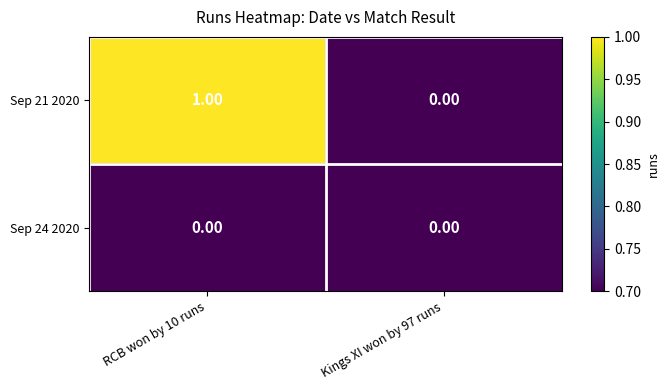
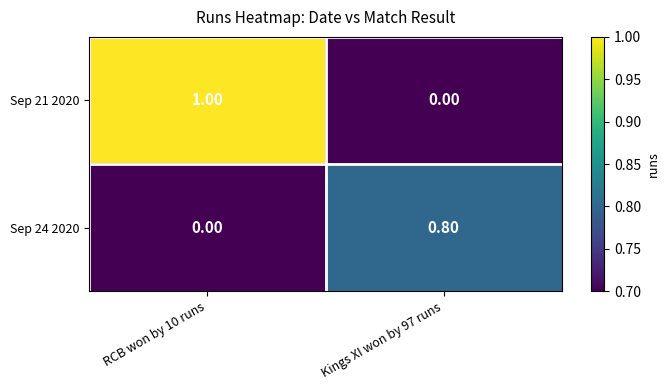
  {
    "Sep 21 2020": {
      "RCB won by 10 runs": 1.00,
      "Kings XI won by 97 runs": 0.00
    },
    "Sep 24 2020": {
      "RCB won by 10 runs": 0.00,
-     "Kings XI won by 97 runs": 0.00
+     "Kings XI won by 97 runs": 0.80
    }
  }
